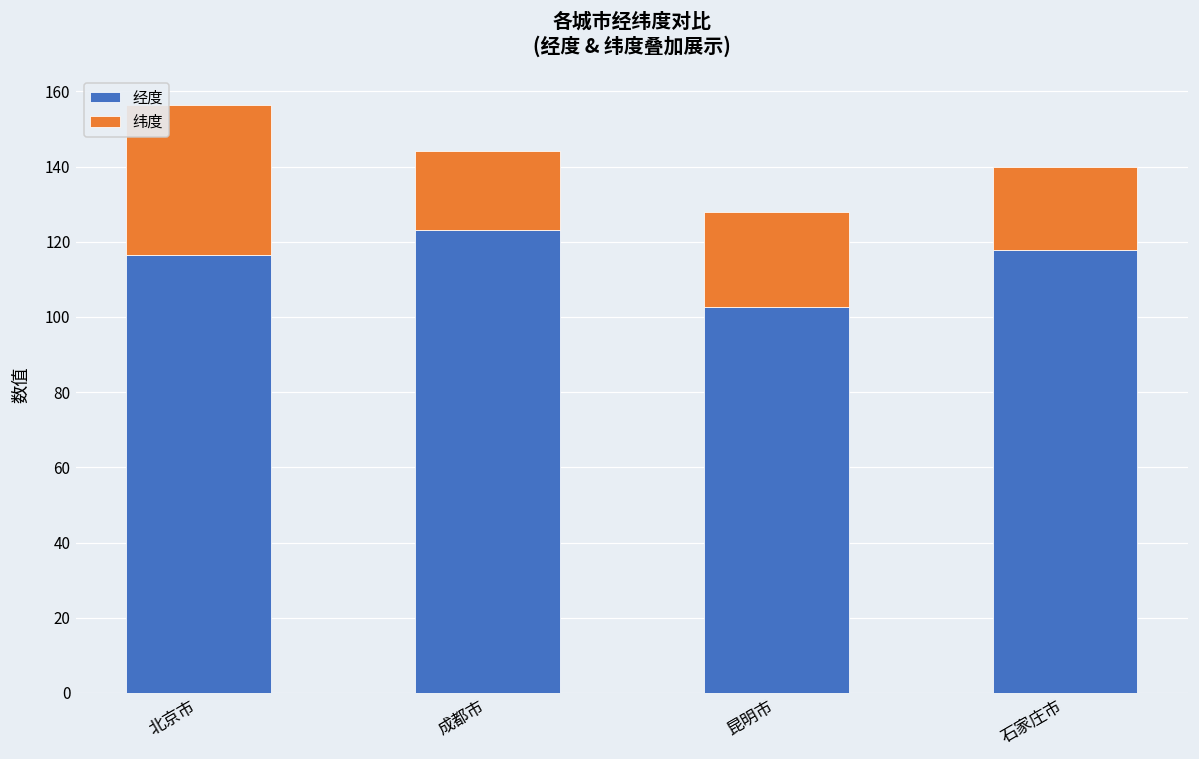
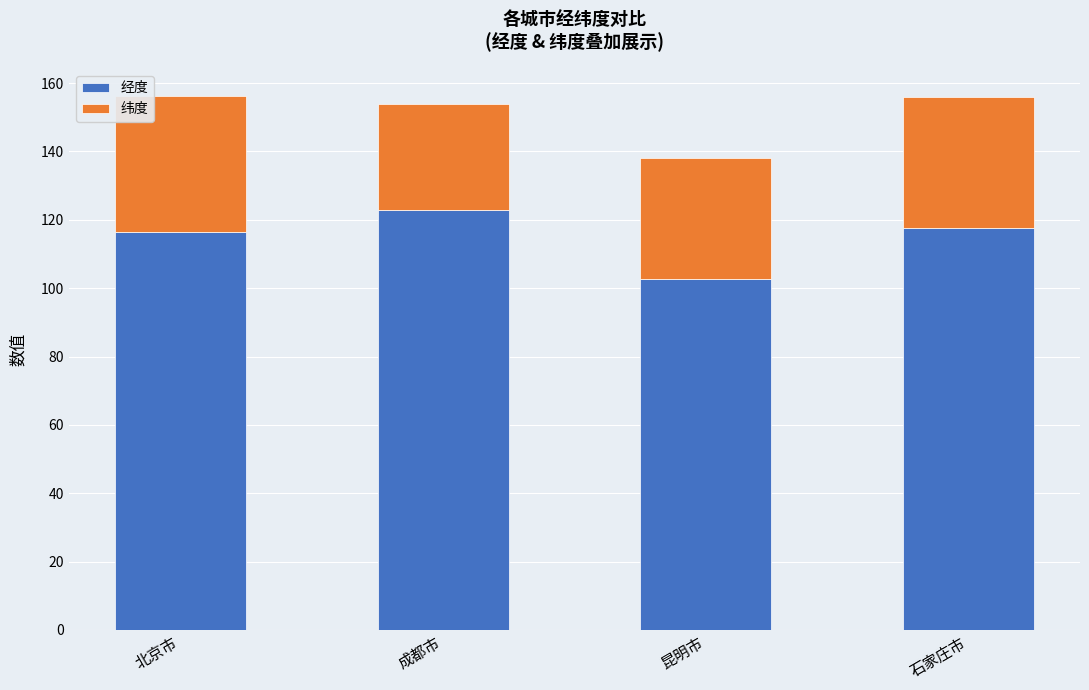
  {
    "经度": {
      "北京市": 116,
      "成都市": 123,
      "昆明市": 103,
      "石家庄市": 118
    },
    "纬度": {
      "北京市": 40,
-     "成都市": 21,
-     "昆明市": 25,
-     "石家庄市": 22
+     "成都市": 31,
+     "昆明市": 35,
+     "石家庄市": 38
    }
  }
